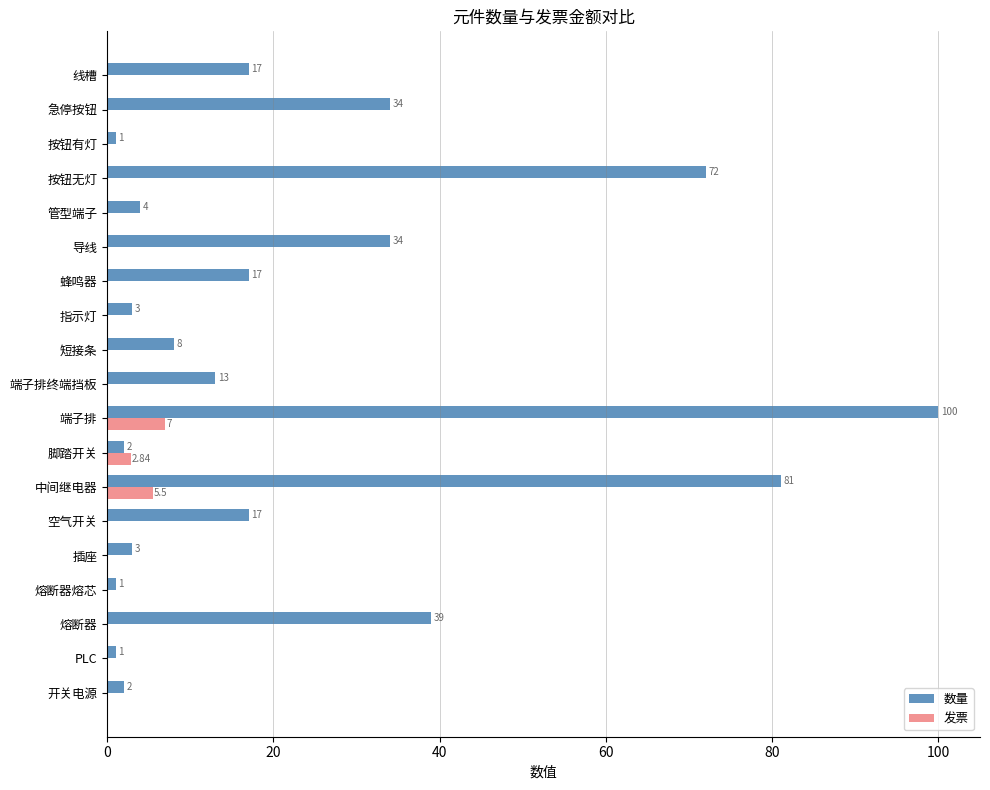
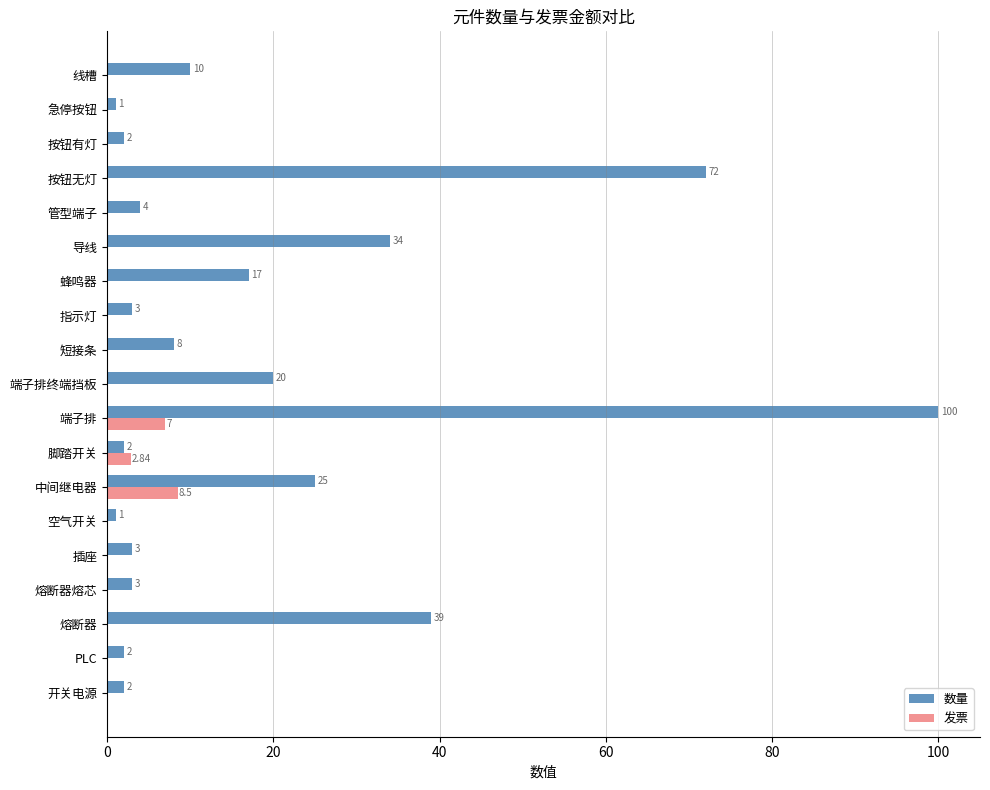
  {
    "数量": {
-     "线槽": 17,
-     "急停按钮": 34,
-     "按钮有灯": 1,
+     "线槽": 10,
+     "急停按钮": 1,
+     "按钮有灯": 2,
      "按钮无灯": 72,
      "管型端子": 4,
      "导线": 34,
      "蜂鸣器": 17,
      "指示灯": 3,
      "短接条": 8,
-     "端子排终端挡板": 13,
+     "端子排终端挡板": 20,
      "端子排": 100,
      "脚踏开关": 2,
-     "中间继电器": 81,
-     "空气开关": 17,
+     "中间继电器": 25,
+     "空气开关": 1,
      "插座": 3,
-     "熔断器熔芯": 1,
+     "熔断器熔芯": 3,
      "熔断器": 39,
-     "PLC": 1,
+     "PLC": 2,
      "开关电源": 2
    },
    "发票": {
      "端子排": 7,
      "脚踏开关": 2.84,
-     "中间继电器": 5.5
+     "中间继电器": 8.5
    }
  }
